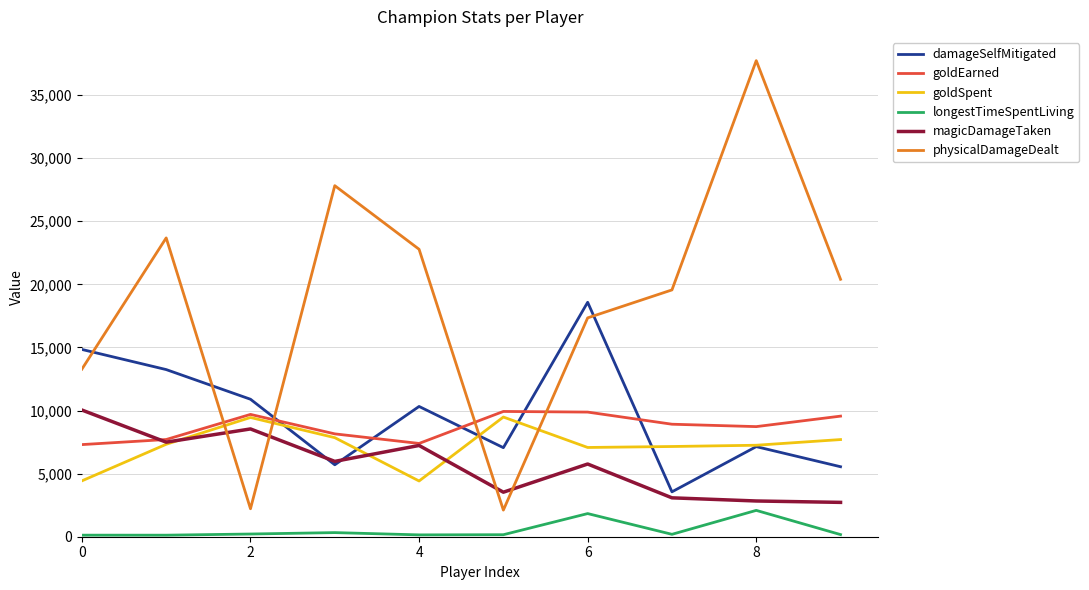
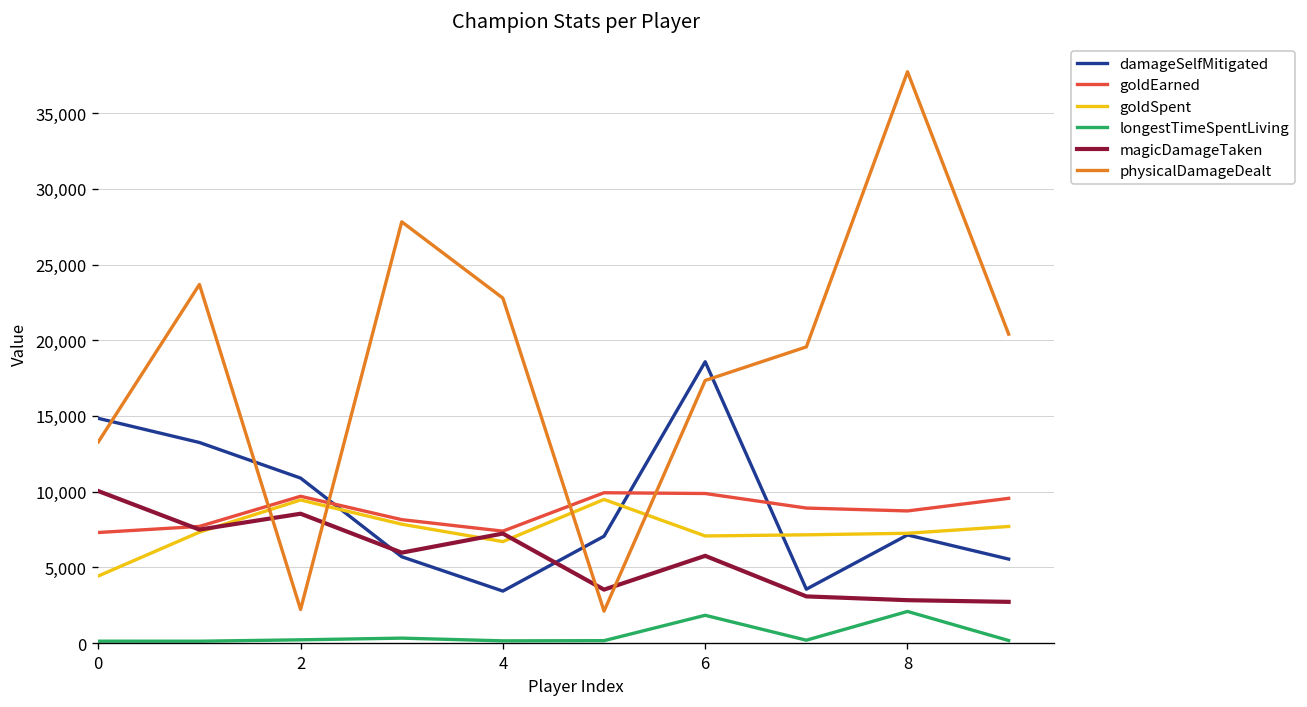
  {
    "damageSelfMitigated": {
      "0": "14,800",
      "2": "10,900",
-     "4": "10,300",
+     "4": "3,400",
      "6": "18,600"
    },
    "goldSpent": {
      "0": "4,400",
      "2": "9,500",
-     "4": "4,400",
+     "4": "6,700",
      "6": "7,100"
    },
    "longestTimeSpentLiving": {
      "0": "100",
      "2": "200",
      "4": "100",
      "6": "1,800",
      "8": "2,100"
    },
    "magicDamageTaken": {
      "0": "10,000",
      "2": "8,500",
      "6": "5,800",
      "8": "2,800"
    }
  }
